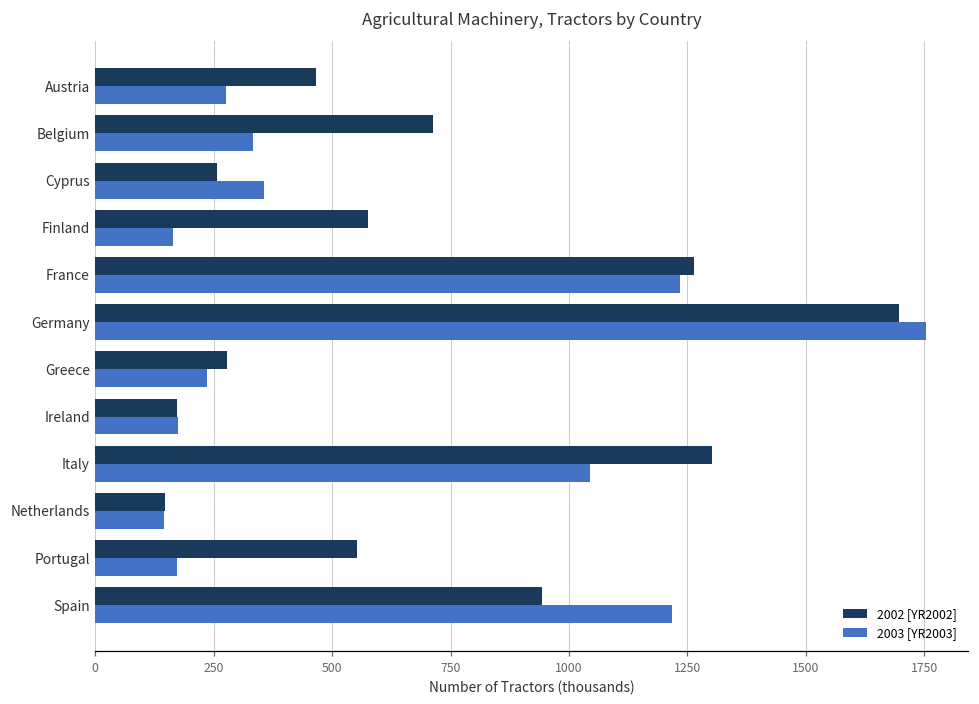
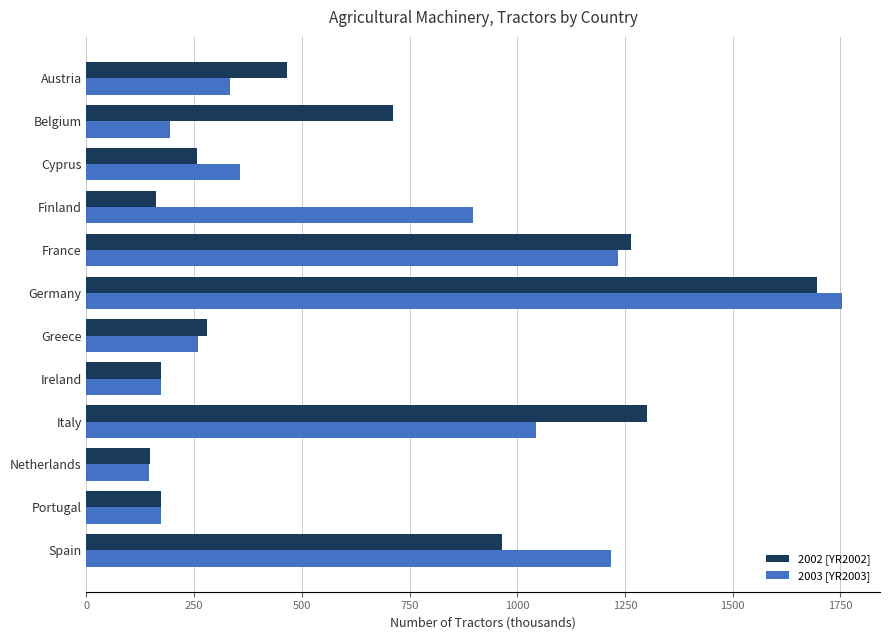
  {
    "2002 [YR2002]": {
      "Austria": 470,
      "Belgium": 710,
      "Cyprus": 260,
-     "Finland": 580,
+     "Finland": 160,
      "France": 1260,
      "Germany": 1700,
      "Greece": 280,
      "Ireland": 170,
      "Italy": 1300,
      "Netherlands": 150,
-     "Portugal": 550,
-     "Spain": 940
+     "Portugal": 170,
+     "Spain": 960
    },
    "2003 [YR2003]": {
-     "Austria": 280,
-     "Belgium": 330,
+     "Austria": 330,
+     "Belgium": 190,
      "Cyprus": 360,
-     "Finland": 160,
+     "Finland": 900,
      "France": 1230,
      "Germany": 1750,
-     "Greece": 240,
+     "Greece": 260,
      "Ireland": 170,
      "Italy": 1040,
      "Netherlands": 150,
      "Portugal": 170,
      "Spain": 1220
    }
  }
